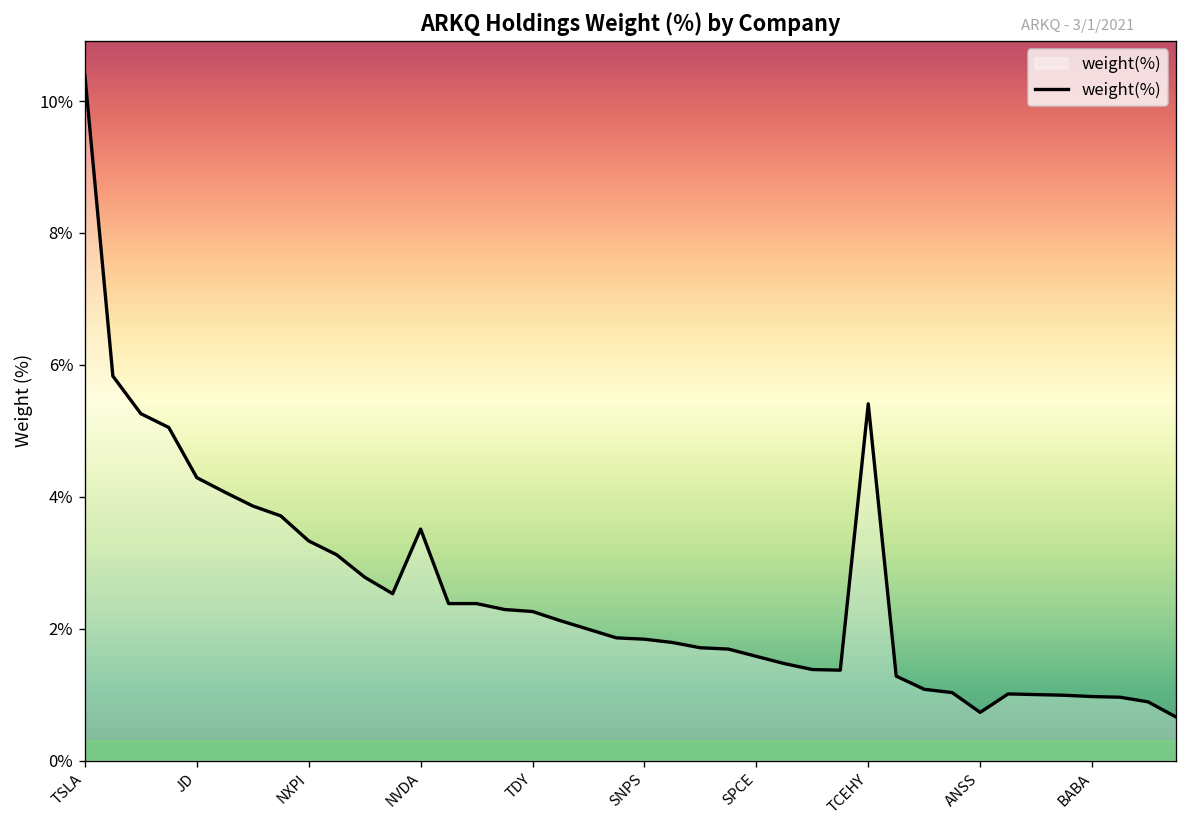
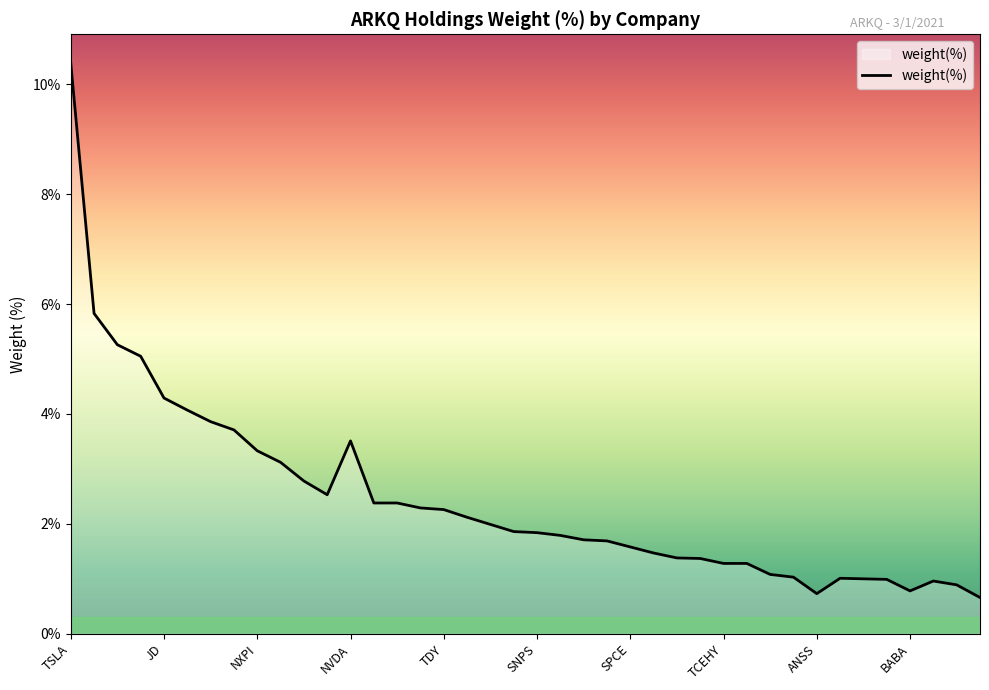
  {
    "TSLA": "10.4%",
    "JD": "4.3%",
    "NXPI": "3.3%",
    "NVDA": "3.5%",
    "TDY": "2.3%",
    "SNPS": "1.8%",
    "SPCE": "1.6%",
-   "TCEHY": "5.4%",
+   "TCEHY": "1.3%",
    "ANSS": "0.7%",
-   "BABA": "1.0%"
+   "BABA": "0.8%"
  }
